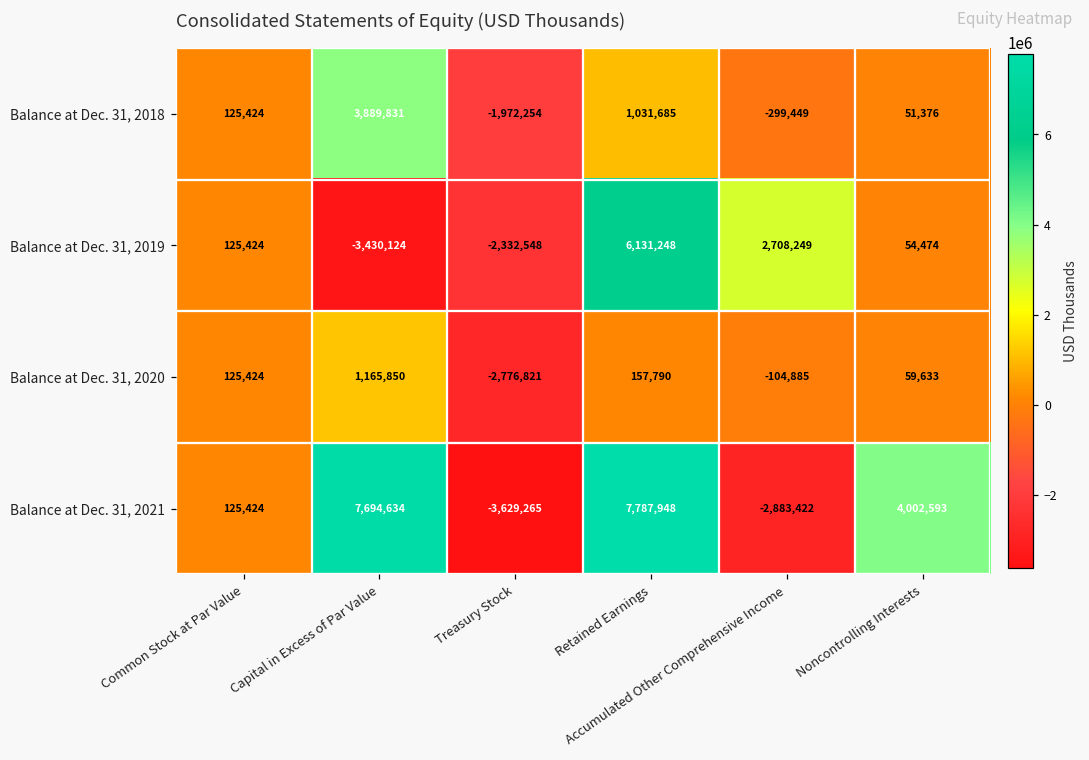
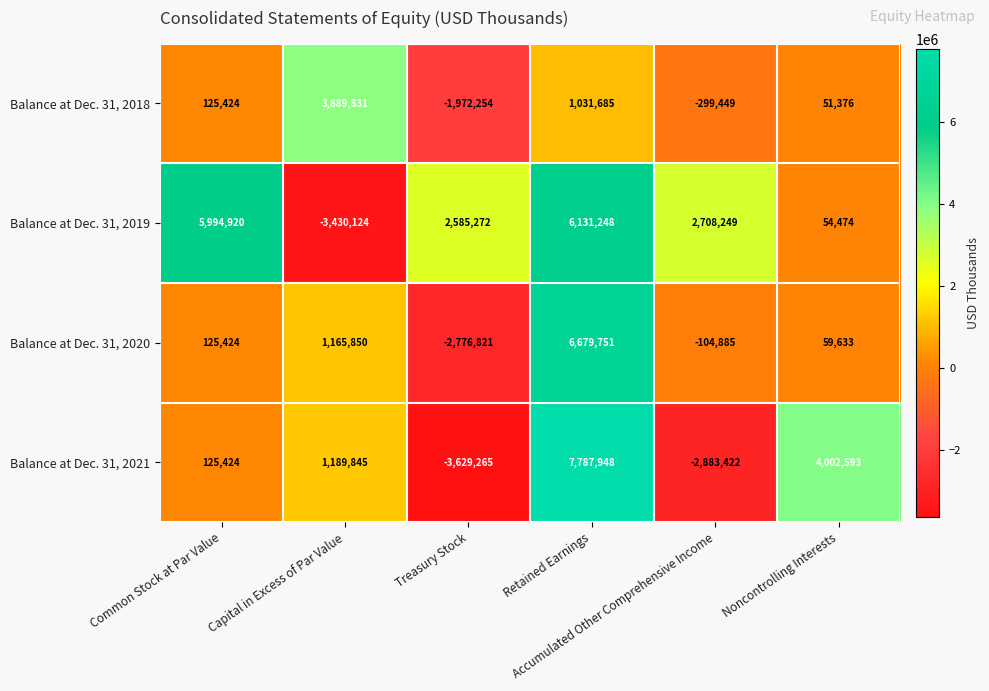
  {
    "Balance at Dec. 31, 2018": {
      "Common Stock at Par Value": "125,424",
      "Capital in Excess of Par Value": "3,889,831",
      "Treasury Stock": "-1,972,254",
      "Retained Earnings": "1,031,685",
      "Accumulated Other Comprehensive Income": "-299,449",
      "Noncontrolling Interests": "51,376"
    },
    "Balance at Dec. 31, 2019": {
-     "Common Stock at Par Value": "125,424",
+     "Common Stock at Par Value": "5,994,920",
      "Capital in Excess of Par Value": "-3,430,124",
-     "Treasury Stock": "-2,332,548",
+     "Treasury Stock": "2,585,272",
      "Retained Earnings": "6,131,248",
      "Accumulated Other Comprehensive Income": "2,708,249",
      "Noncontrolling Interests": "54,474"
    },
    "Balance at Dec. 31, 2020": {
      "Common Stock at Par Value": "125,424",
      "Capital in Excess of Par Value": "1,165,850",
      "Treasury Stock": "-2,776,821",
-     "Retained Earnings": "157,790",
+     "Retained Earnings": "6,679,751",
      "Accumulated Other Comprehensive Income": "-104,885",
      "Noncontrolling Interests": "59,633"
    },
    "Balance at Dec. 31, 2021": {
      "Common Stock at Par Value": "125,424",
-     "Capital in Excess of Par Value": "7,694,634",
+     "Capital in Excess of Par Value": "1,189,845",
      "Treasury Stock": "-3,629,265",
      "Retained Earnings": "7,787,948",
      "Accumulated Other Comprehensive Income": "-2,883,422",
      "Noncontrolling Interests": "4,002,593"
    }
  }
